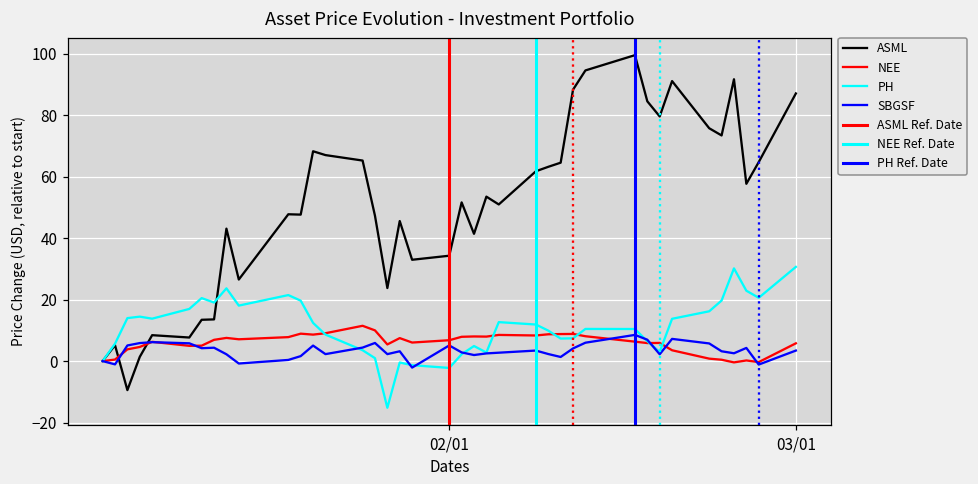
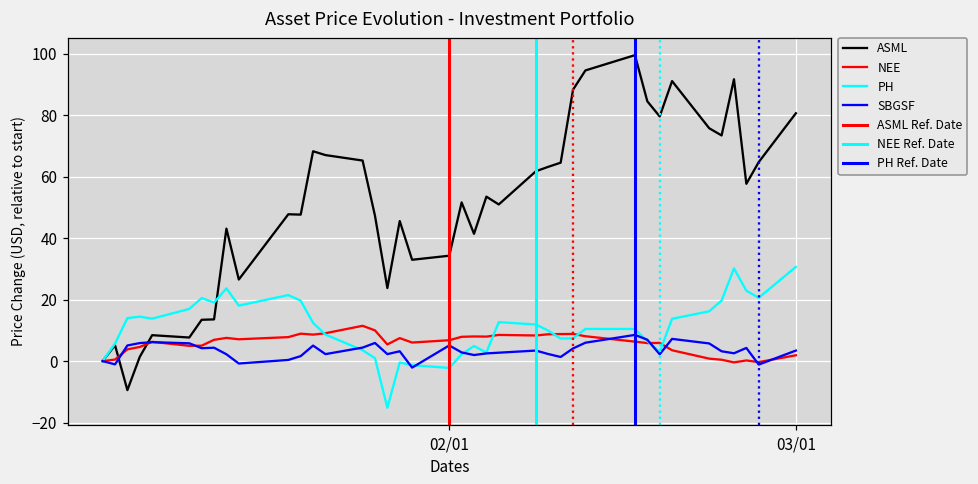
  {
    "ASML": {
      "02/01": 34,
-     "03/01": 87
+     "03/01": 81
    },
    "NEE": {
      "02/01": 7,
-     "03/01": 6
+     "03/01": 2
    },
    "PH": {
      "02/01": -2,
      "03/01": 31
    },
    "SBGSF": {
      "02/01": 5,
      "03/01": 3
    }
  }
